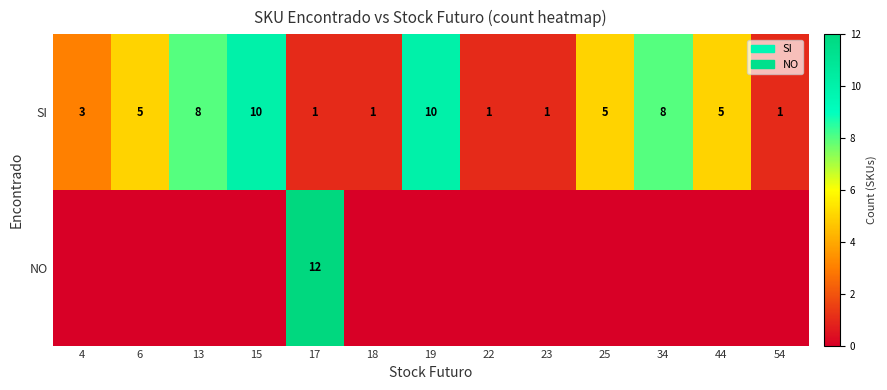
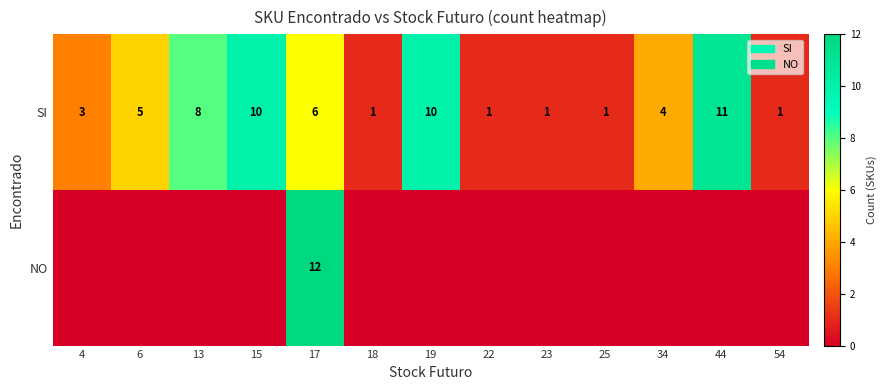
  {
    "SI": {
      "4": 3,
      "6": 5,
      "13": 8,
      "15": 10,
-     "17": 1,
+     "17": 6,
      "18": 1,
      "19": 10,
      "22": 1,
      "23": 1,
-     "25": 5,
-     "34": 8,
-     "44": 5,
+     "25": 1,
+     "34": 4,
+     "44": 11,
      "54": 1
    },
    "NO": {
      "17": 12
    }
  }
